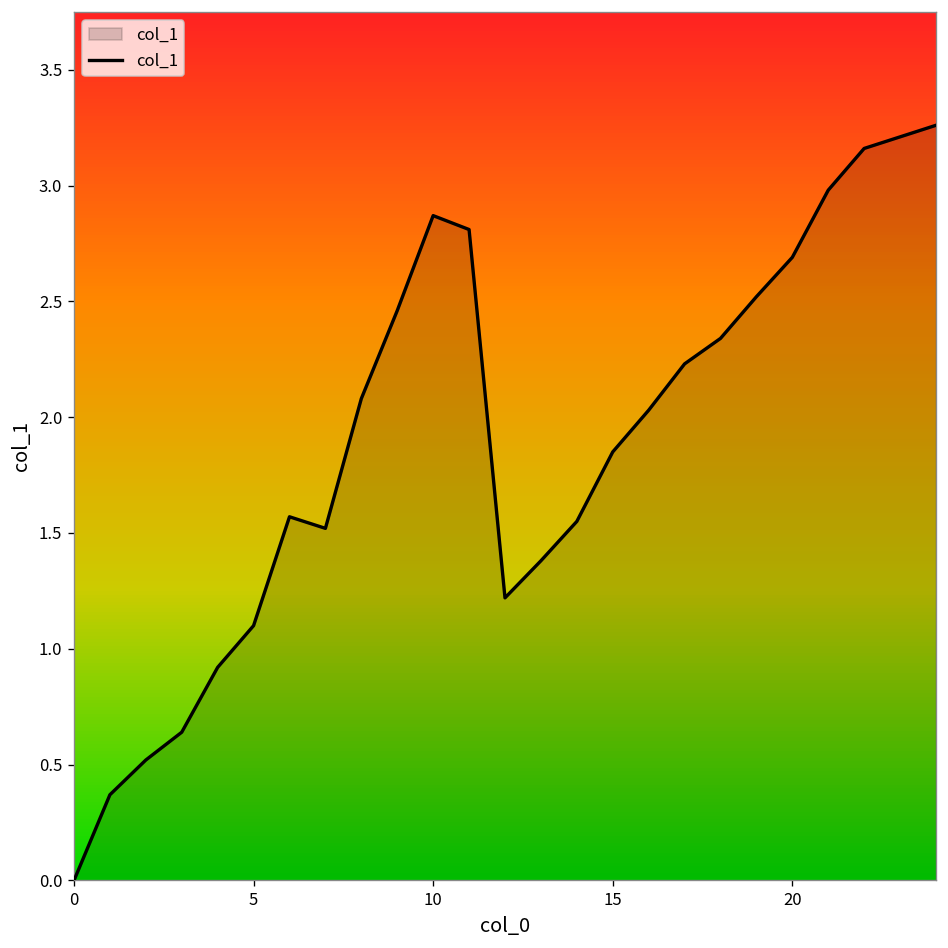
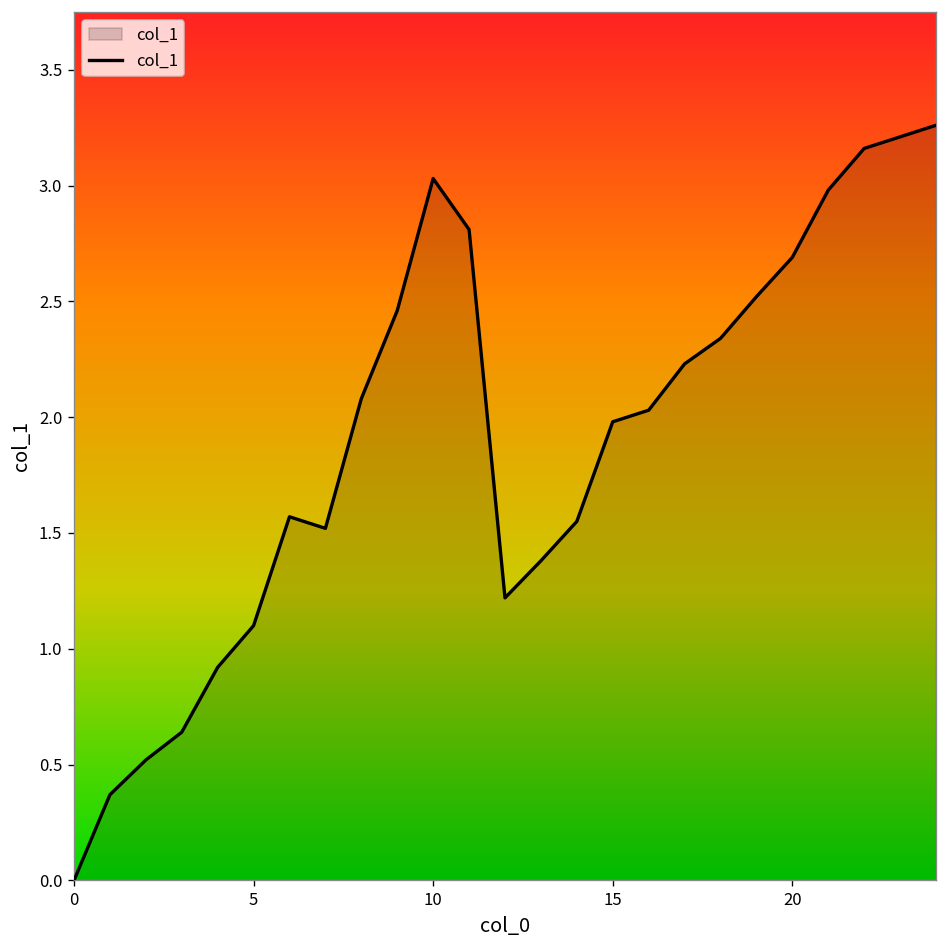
  {
    "0": 0.00,
    "5": 1.10,
-   "10": 2.87,
-   "15": 1.85,
+   "10": 3.03,
+   "15": 1.98,
    "20": 2.69
  }
